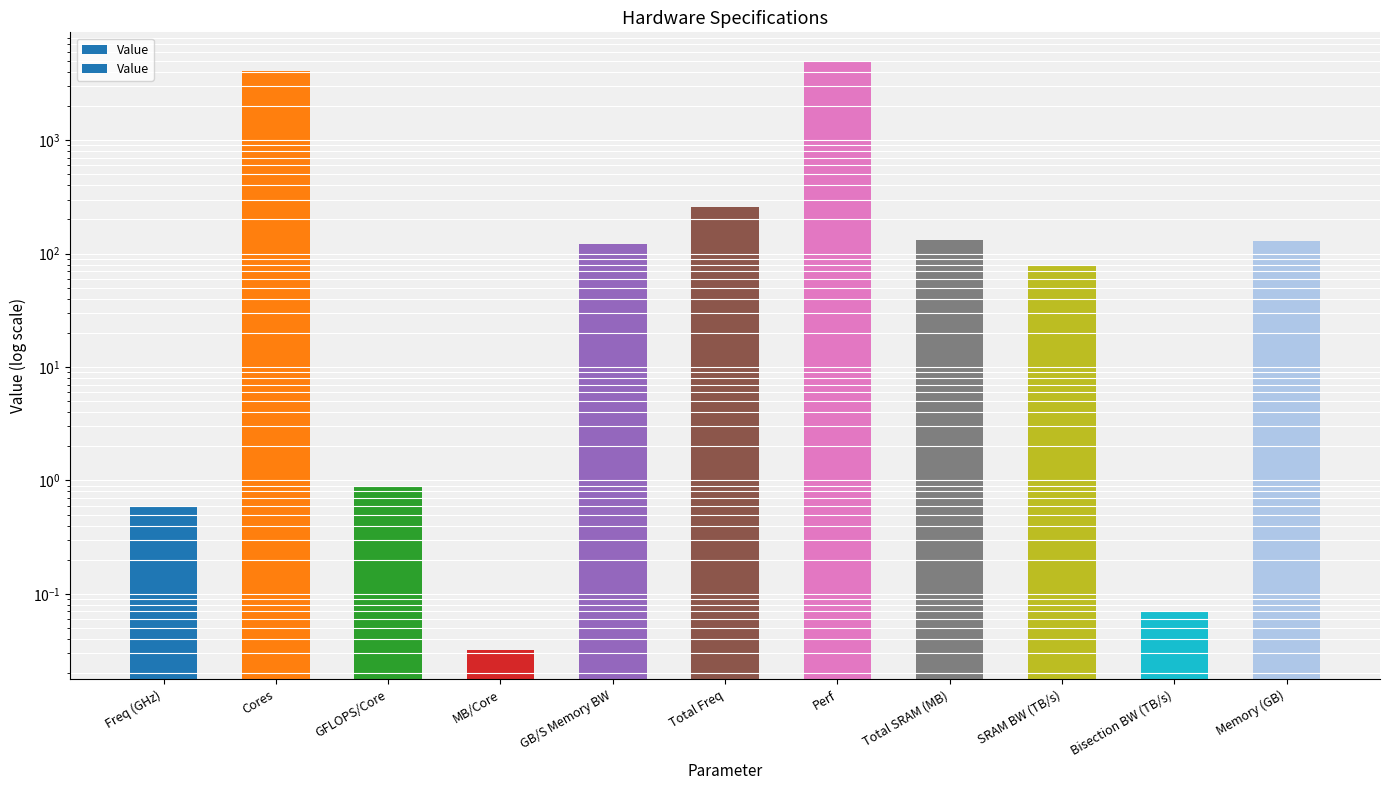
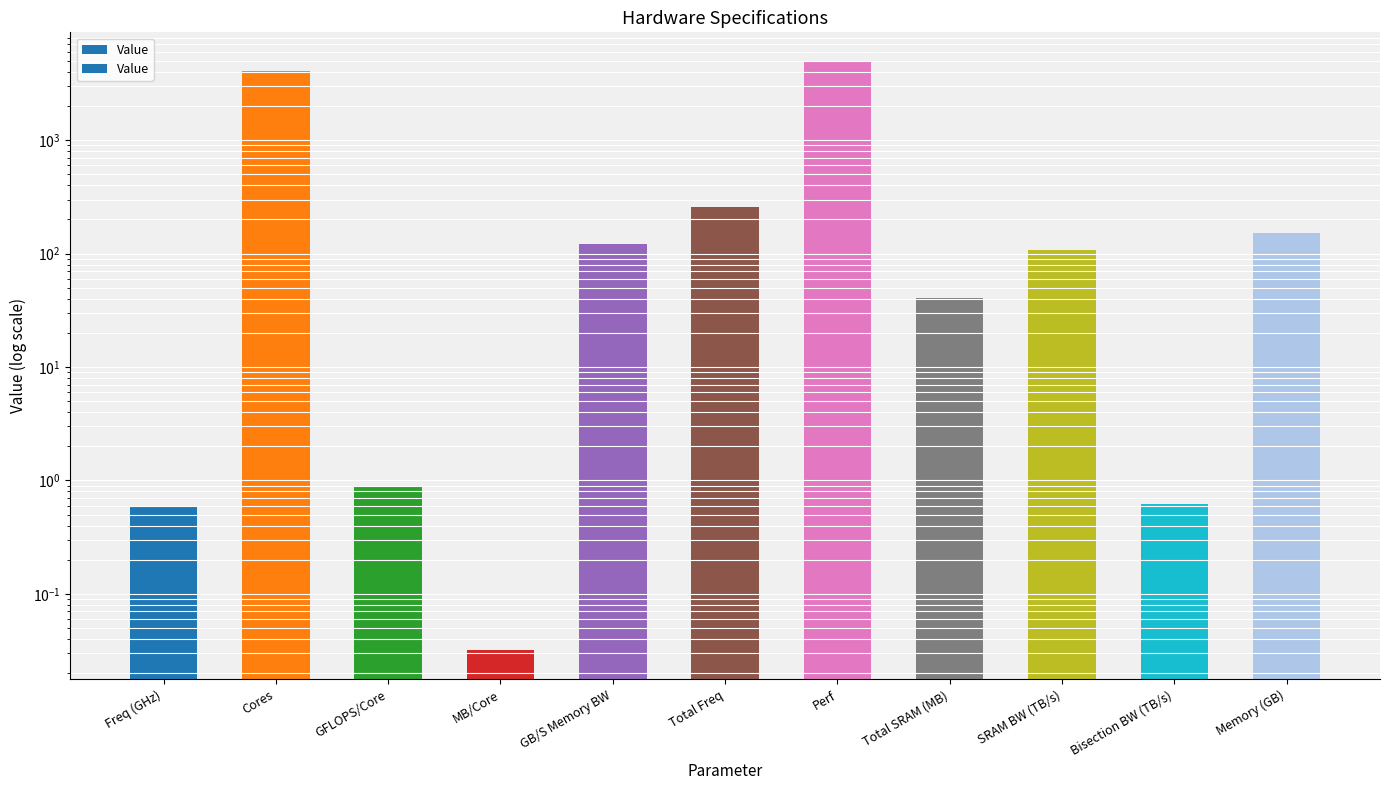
  {
    "Freq (GHz)": 0.6,
    "Cores": 4100,
    "GFLOPS/Core": 0.9,
    "MB/Core": 0.032,
    "GB/S Memory BW": 120,
    "Total Freq": 260,
    "Perf": 4900,
-   "Total SRAM (MB)": 130,
-   "SRAM BW (TB/s)": 80,
-   "Bisection BW (TB/s)": 0.07,
-   "Memory (GB)": 130
+   "Total SRAM (MB)": 40,
+   "SRAM BW (TB/s)": 110,
+   "Bisection BW (TB/s)": 0.6,
+   "Memory (GB)": 150
  }
